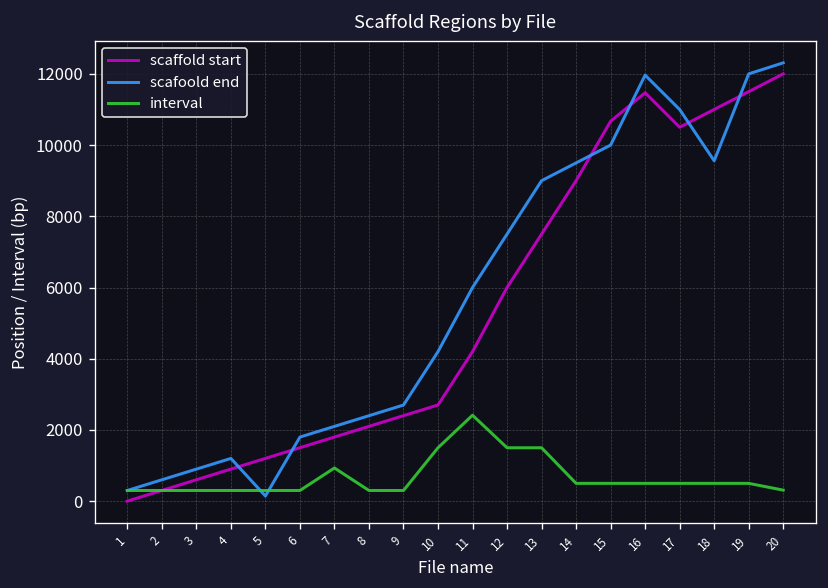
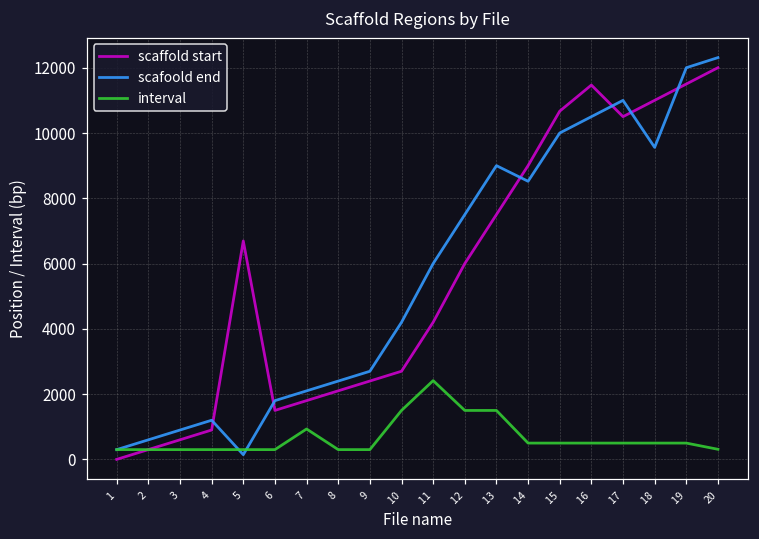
  {
    "scaffold start": {
      "1": 0,
      "3": 600,
      "4": 900,
-     "5": 1200,
+     "5": 6700,
      "6": 1500,
      "7": 1800,
      "8": 2100,
      "9": 2400,
      "10": 2700,
      "11": 4200,
      "12": 6000,
      "13": 7500,
      "14": 9000,
      "15": 10700,
      "16": 11500,
      "17": 10500,
      "18": 11000,
      "19": 11500,
      "20": 12000
    },
    "scafoold end": {
      "2": 600,
      "3": 900,
      "4": 1200,
      "5": 100,
      "6": 1800,
      "7": 2100,
      "8": 2400,
      "9": 2700,
      "10": 4200,
      "11": 6000,
      "12": 7500,
      "13": 9000,
-     "14": 9500,
+     "14": 8500,
      "15": 10000,
-     "16": 12000,
+     "16": 10500,
      "17": 11000,
      "18": 9600,
      "19": 12000,
      "20": 12300
    },
    "interval": {
      "3": 300,
      "4": 300,
      "5": 300,
      "6": 300,
      "7": 900,
      "8": 300,
      "9": 300,
      "10": 1500,
      "11": 2400,
      "12": 1500,
      "13": 1500,
      "14": 500,
      "15": 500,
      "16": 500,
      "17": 500,
      "18": 500,
      "19": 500,
      "20": 300
    }
  }
